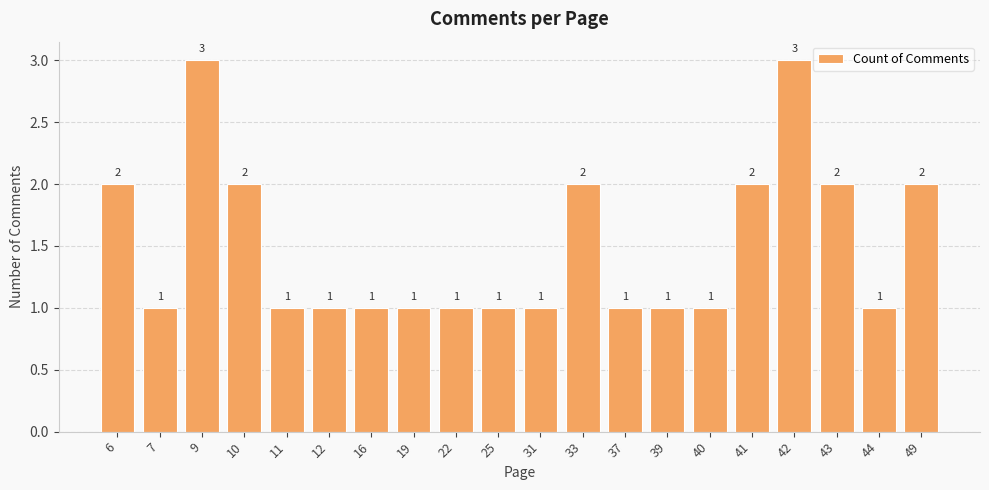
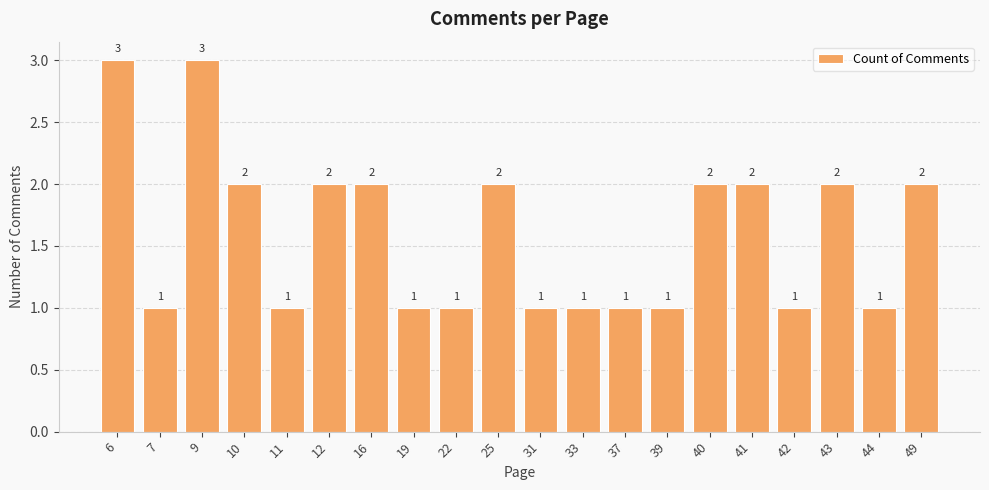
  {
-   "6": 2,
+   "6": 3,
    "7": 1,
    "9": 3,
    "10": 2,
    "11": 1,
-   "12": 1,
-   "16": 1,
+   "12": 2,
+   "16": 2,
    "19": 1,
    "22": 1,
-   "25": 1,
+   "25": 2,
    "31": 1,
-   "33": 2,
+   "33": 1,
    "37": 1,
    "39": 1,
-   "40": 1,
+   "40": 2,
    "41": 2,
-   "42": 3,
+   "42": 1,
    "43": 2,
    "44": 1,
    "49": 2
  }
